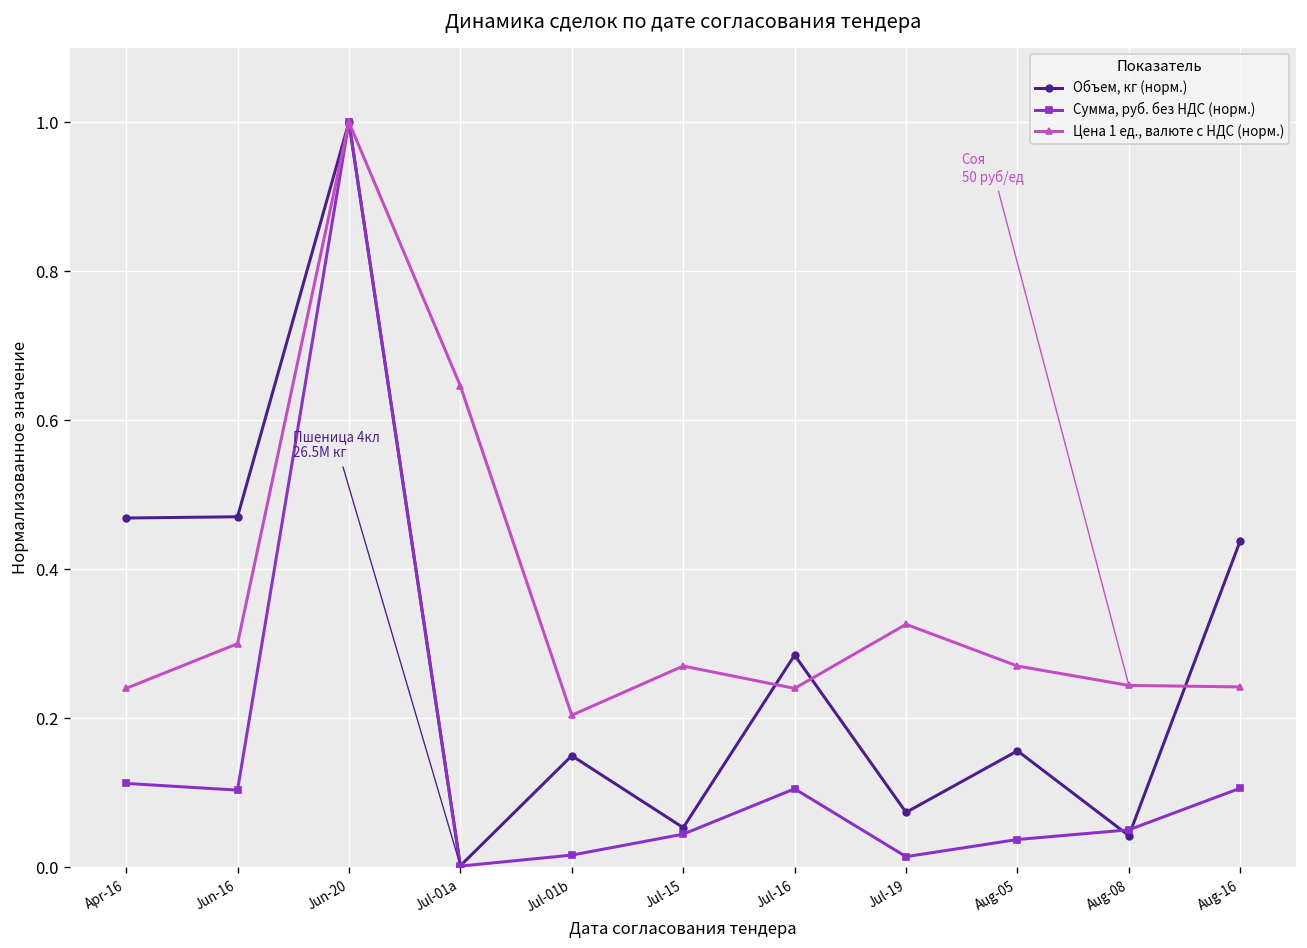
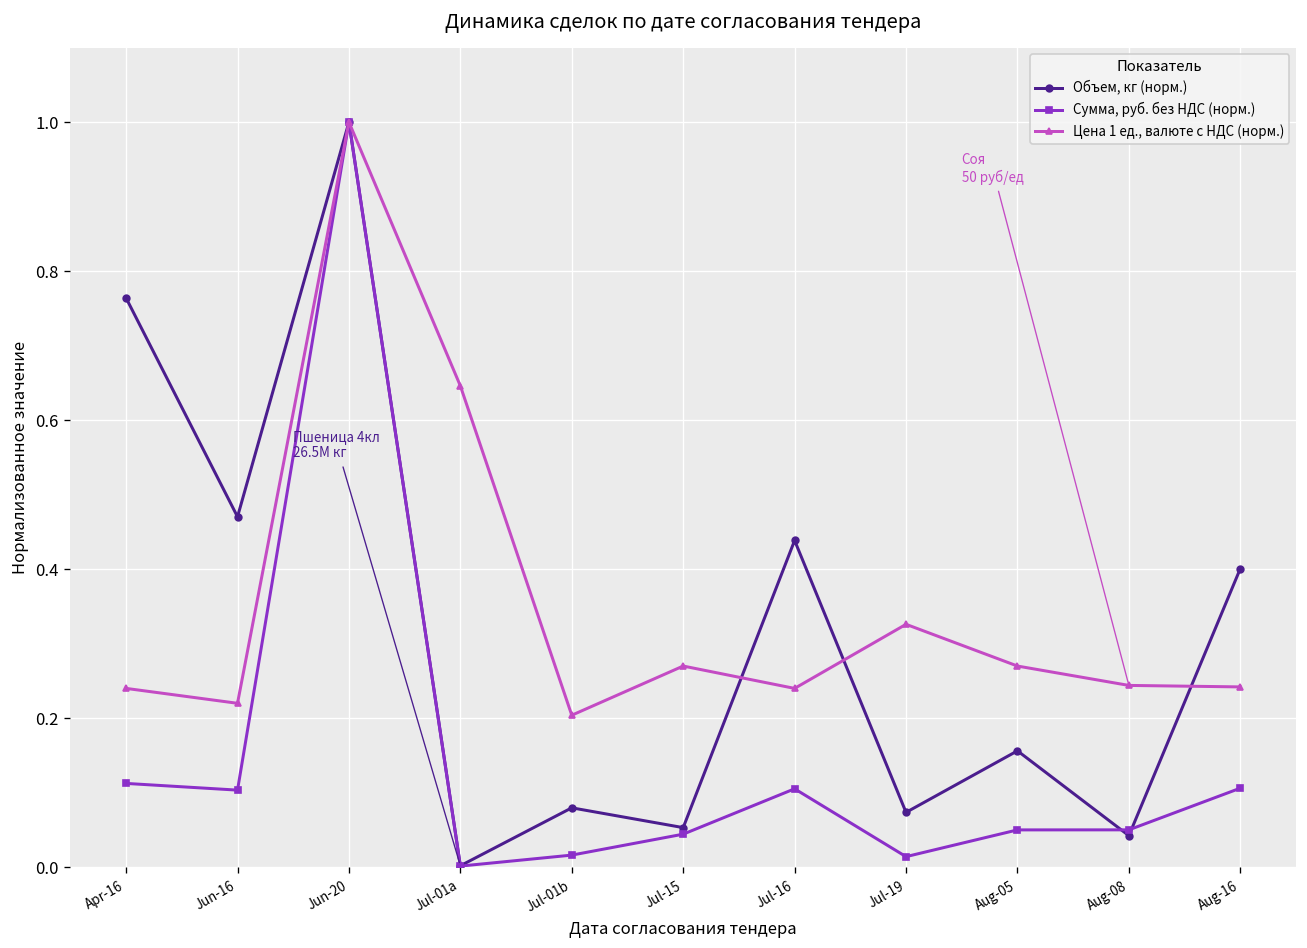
  {
    "Объем, кг (норм.)": {
-     "Apr-16": 0.47,
+     "Apr-16": 0.76,
      "Jun-16": 0.47,
-     "Jul-01b": 0.15,
+     "Jul-01b": 0.08,
      "Jul-15": 0.05,
-     "Jul-16": 0.28,
+     "Jul-16": 0.44,
      "Jul-19": 0.07,
      "Aug-05": 0.16,
      "Aug-08": 0.04,
-     "Aug-16": 0.44
+     "Aug-16": 0.40
    },
    "Сумма, руб. без НДС (норм.)": {
      "Apr-16": 0.11,
      "Jun-16": 0.10,
      "Jul-01b": 0.02,
      "Jul-15": 0.04,
      "Jul-16": 0.11,
      "Jul-19": 0.01,
-     "Aug-05": 0.04,
+     "Aug-05": 0.05,
      "Aug-08": 0.05,
      "Aug-16": 0.11
    },
    "Цена 1 ед., валюте с НДС (норм.)": {
      "Apr-16": 0.24,
-     "Jun-16": 0.30,
+     "Jun-16": 0.22,
      "Jul-01a": 0.65,
      "Jul-01b": 0.20,
      "Jul-15": 0.27,
      "Jul-16": 0.24,
      "Jul-19": 0.33,
      "Aug-08": 0.24,
      "Aug-16": 0.24
    }
  }
